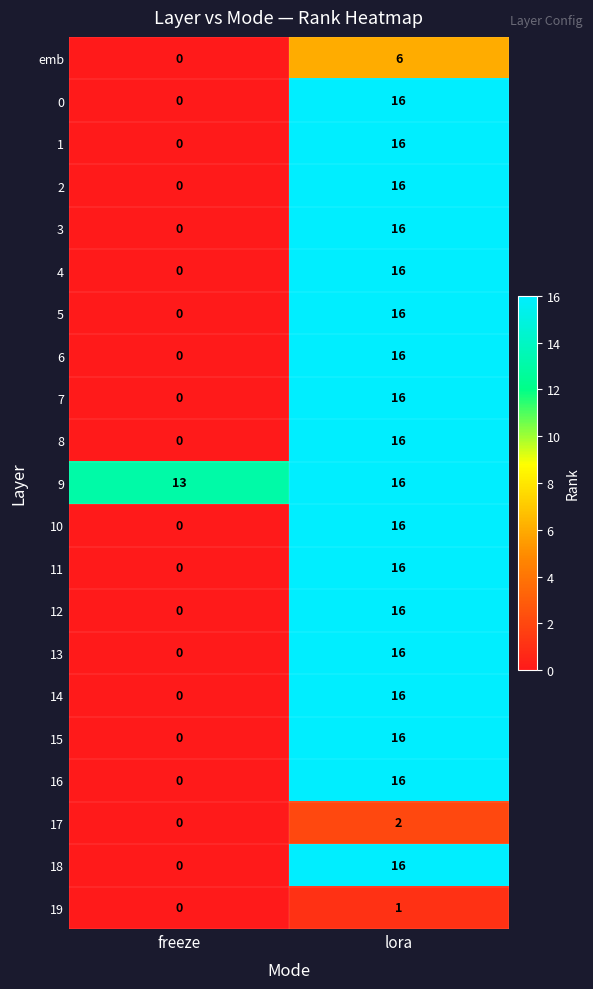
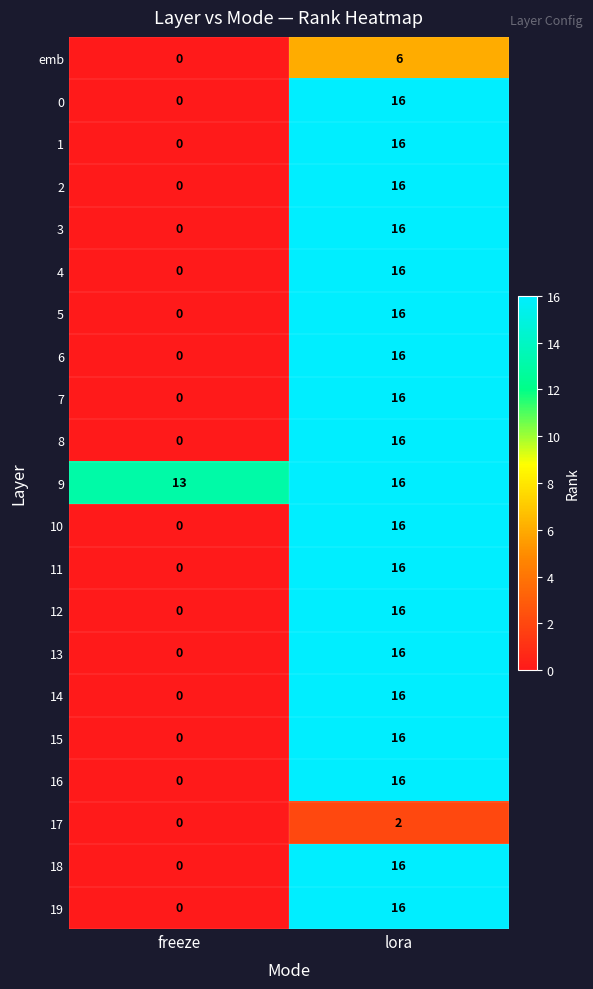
  {
    "emb": {
      "freeze": 0,
      "lora": 6
    },
    "0": {
      "freeze": 0,
      "lora": 16
    },
    "1": {
      "freeze": 0,
      "lora": 16
    },
    "2": {
      "freeze": 0,
      "lora": 16
    },
    "3": {
      "freeze": 0,
      "lora": 16
    },
    "4": {
      "freeze": 0,
      "lora": 16
    },
    "5": {
      "freeze": 0,
      "lora": 16
    },
    "6": {
      "freeze": 0,
      "lora": 16
    },
    "7": {
      "freeze": 0,
      "lora": 16
    },
    "8": {
      "freeze": 0,
      "lora": 16
    },
    "9": {
      "freeze": 13,
      "lora": 16
    },
    "10": {
      "freeze": 0,
      "lora": 16
    },
    "11": {
      "freeze": 0,
      "lora": 16
    },
    "12": {
      "freeze": 0,
      "lora": 16
    },
    "13": {
      "freeze": 0,
      "lora": 16
    },
    "14": {
      "freeze": 0,
      "lora": 16
    },
    "15": {
      "freeze": 0,
      "lora": 16
    },
    "16": {
      "freeze": 0,
      "lora": 16
    },
    "17": {
      "freeze": 0,
      "lora": 2
    },
    "18": {
      "freeze": 0,
      "lora": 16
    },
    "19": {
      "freeze": 0,
-     "lora": 1
+     "lora": 16
    }
  }
